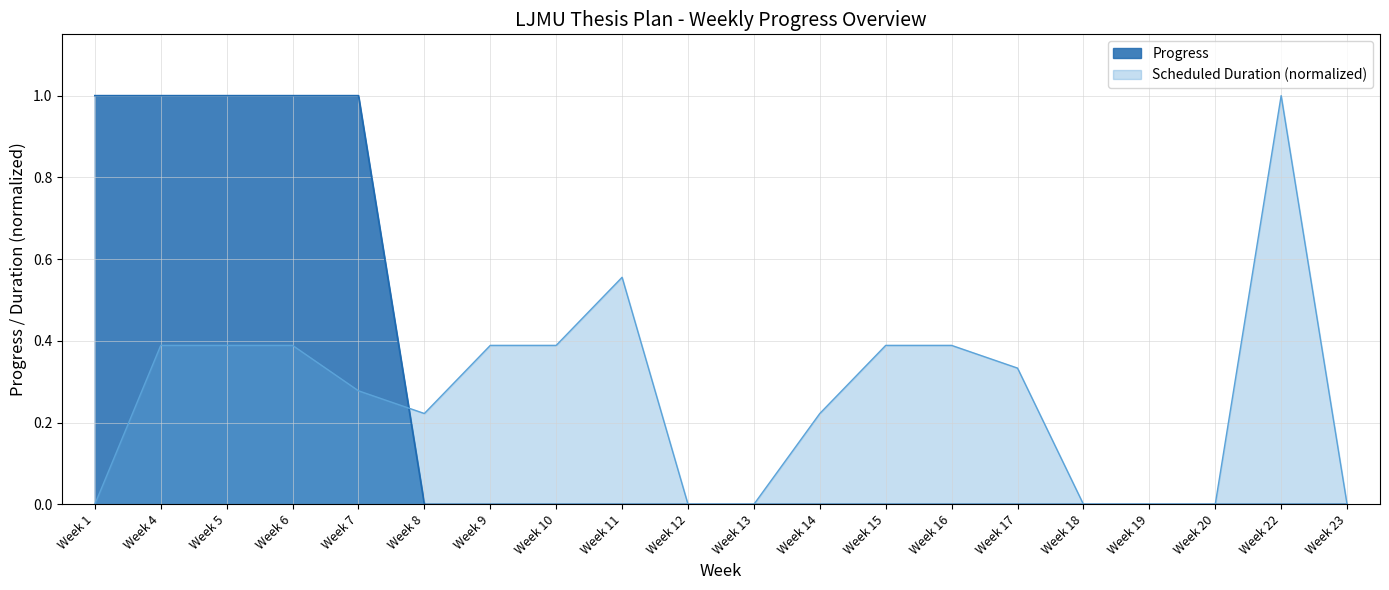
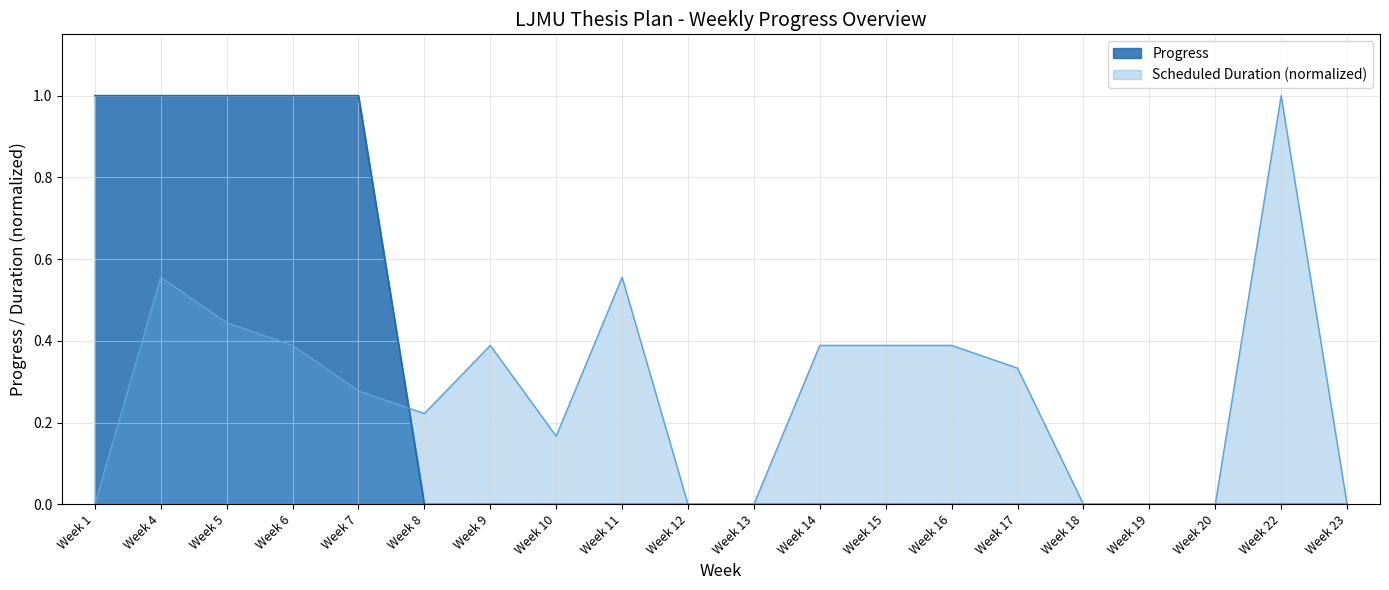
  {
    "Progress": {
      "Week 1": 1.00,
      "Week 4": 1.00,
      "Week 5": 1.00,
      "Week 6": 1.00,
      "Week 7": 1.00,
      "Week 8": 0.00,
      "Week 9": 0.00,
      "Week 10": 0.00,
      "Week 11": 0.00,
      "Week 14": 0.00,
      "Week 15": 0.00,
      "Week 16": 0.00,
      "Week 17": 0.00,
      "Week 22": 0.00
    },
    "Scheduled Duration (normalized)": {
      "Week 1": 0.00,
-     "Week 4": 0.39,
-     "Week 5": 0.39,
+     "Week 4": 0.56,
+     "Week 5": 0.44,
      "Week 6": 0.39,
      "Week 7": 0.28,
      "Week 8": 0.22,
      "Week 9": 0.39,
-     "Week 10": 0.39,
+     "Week 10": 0.17,
      "Week 11": 0.56,
-     "Week 14": 0.22,
+     "Week 14": 0.39,
      "Week 15": 0.39,
      "Week 16": 0.39,
      "Week 17": 0.33,
      "Week 22": 1.00
    }
  }
